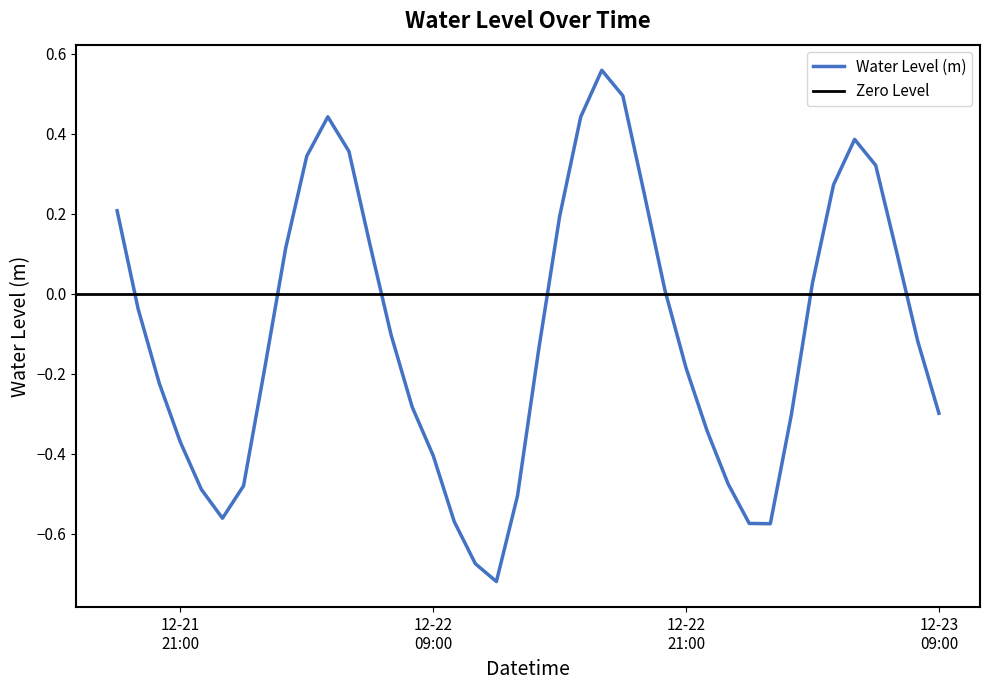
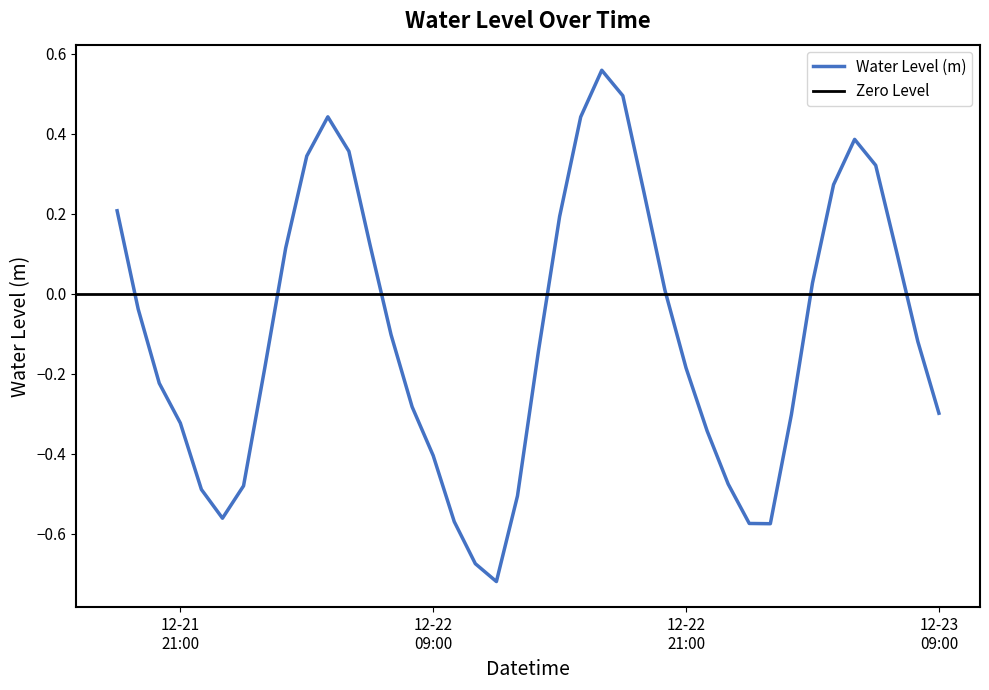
  {
-   "12-21 21:00": -0.37,
+   "12-21 21:00": -0.32,
    "12-22 09:00": -0.40,
    "12-22 21:00": -0.19,
    "12-23 09:00": -0.30
  }
